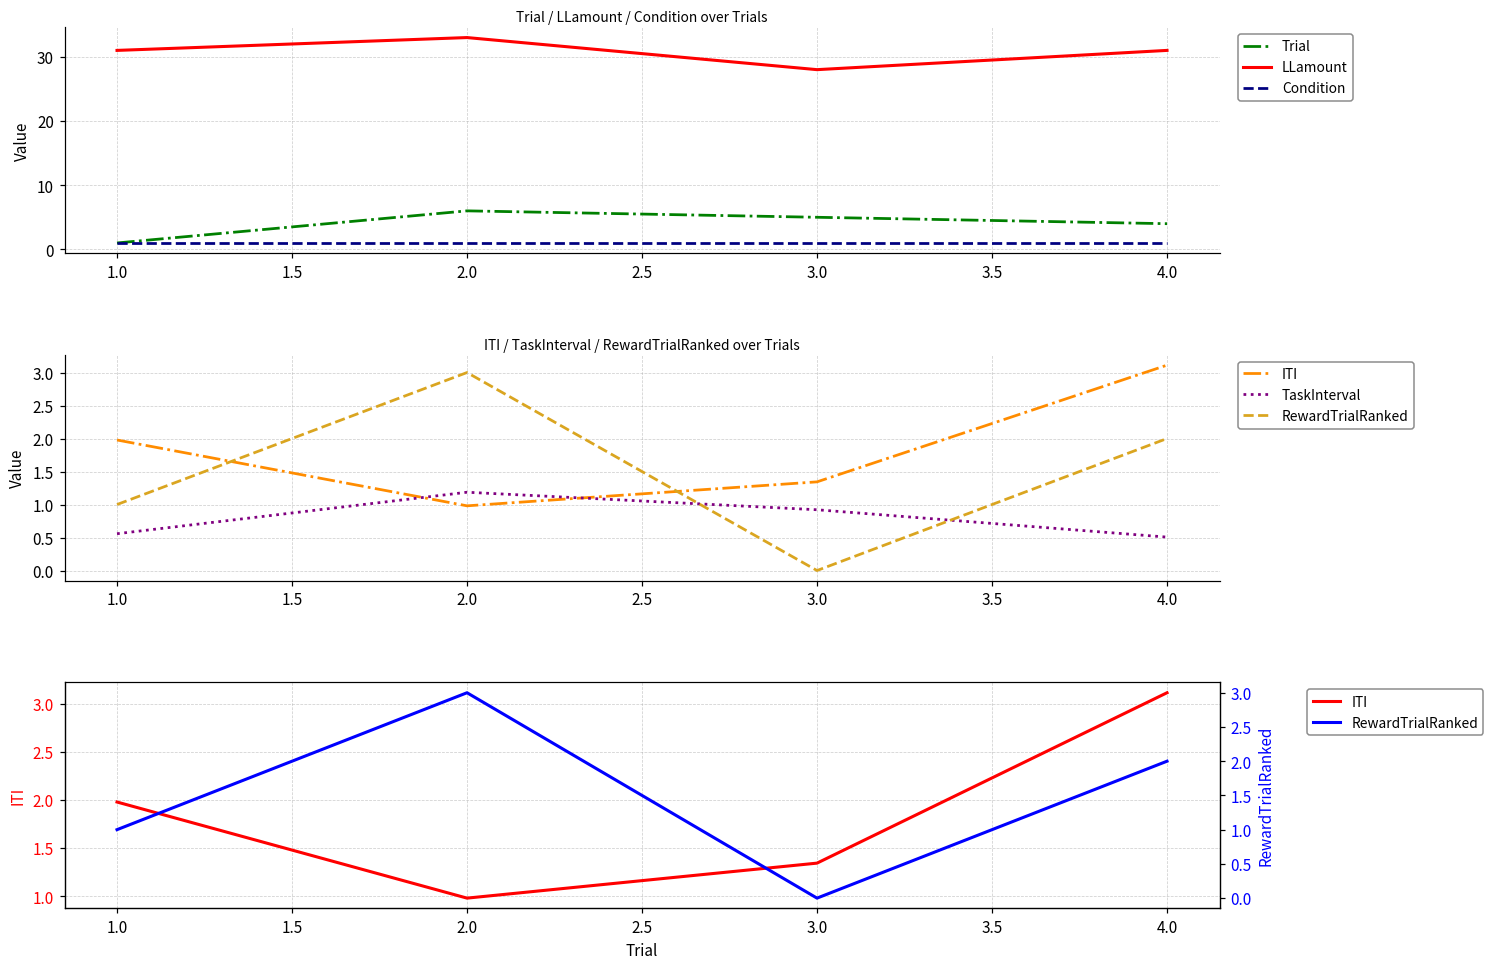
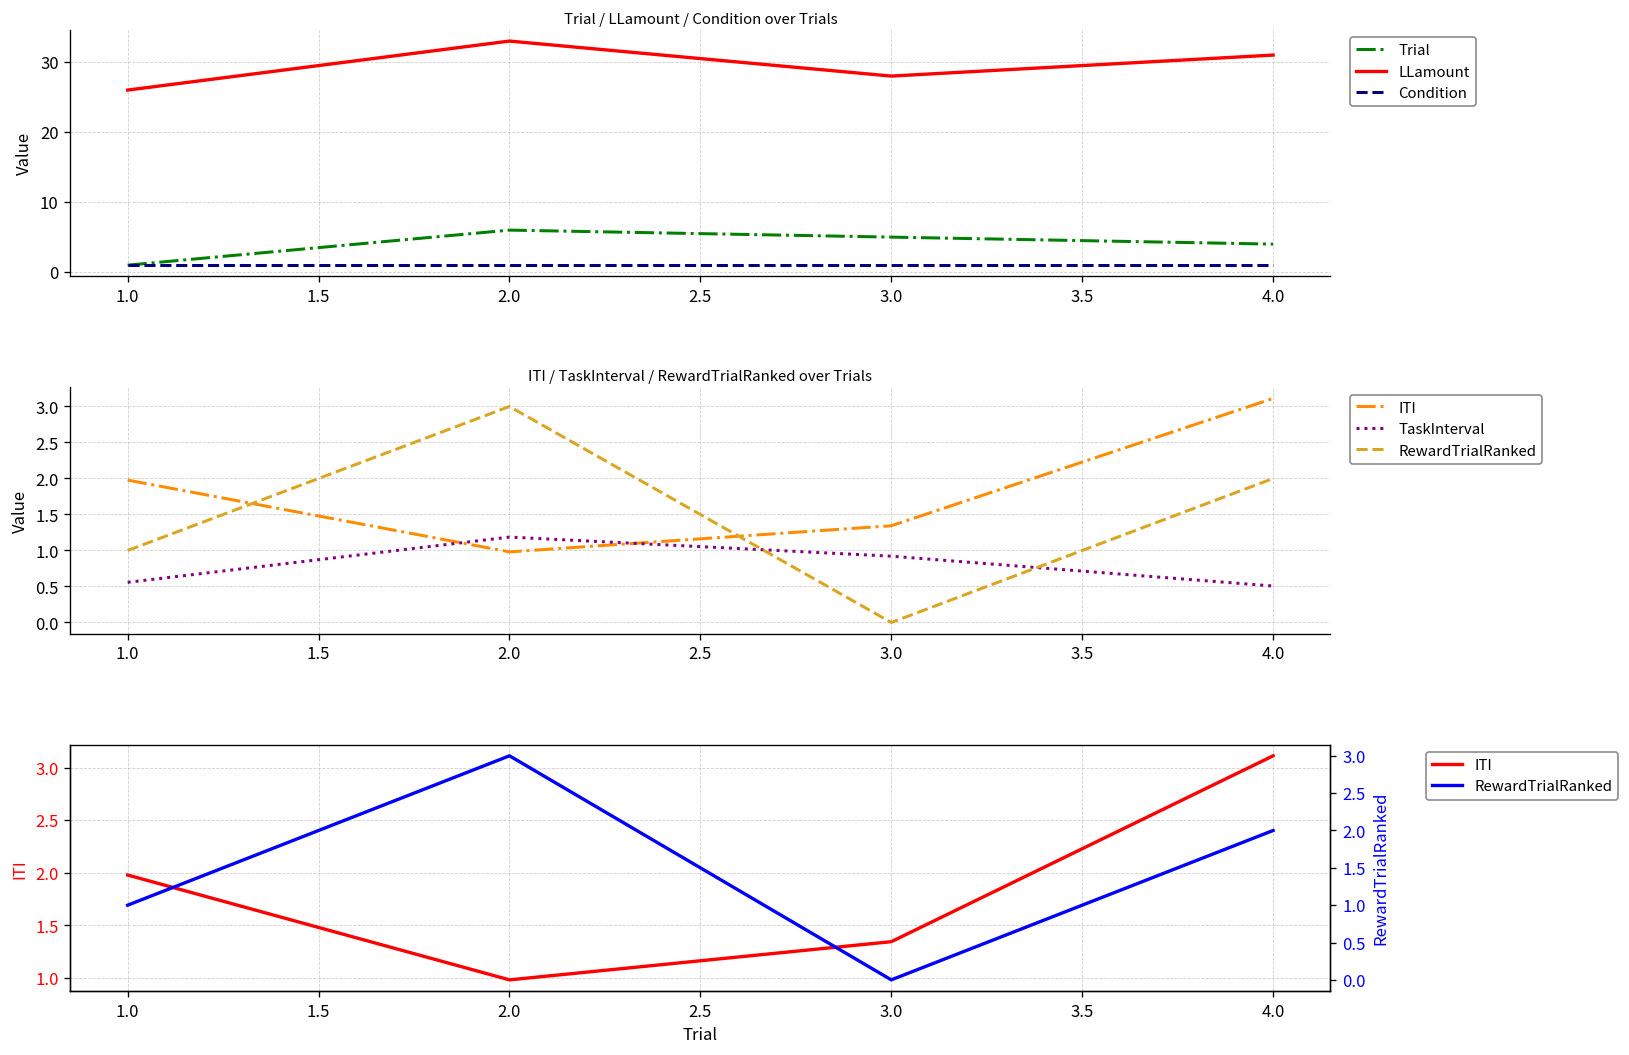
  {
    "Trial / LLamount / Condition over Trials": {
      "Trial": {
        "2.0": 6,
        "3.0": 5,
        "4.0": 4
      },
      "LLamount": {
-       "1.0": 31,
+       "1.0": 26,
        "2.0": 33,
        "3.0": 28,
        "4.0": 31
      },
      "Condition": {
        "2.0": 1,
        "3.0": 1,
        "4.0": 1
      }
    },
    "ITI / TaskInterval / RewardTrialRanked over Trials": {
      "TaskInterval": {
        "1.0": 0.6,
        "2.0": 1.2,
        "3.0": 0.9,
        "4.0": 0.5
      }
    }
  }
